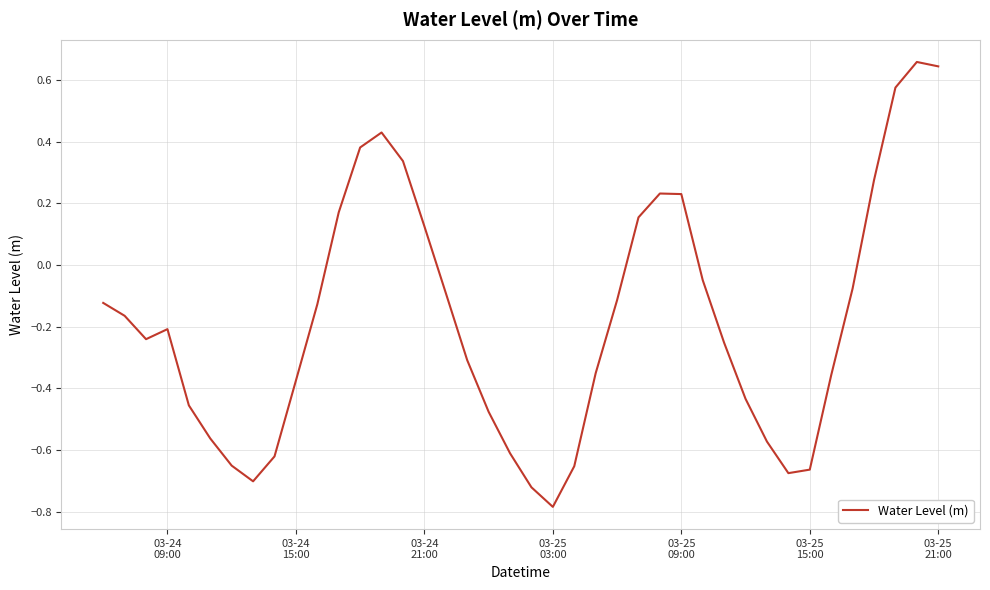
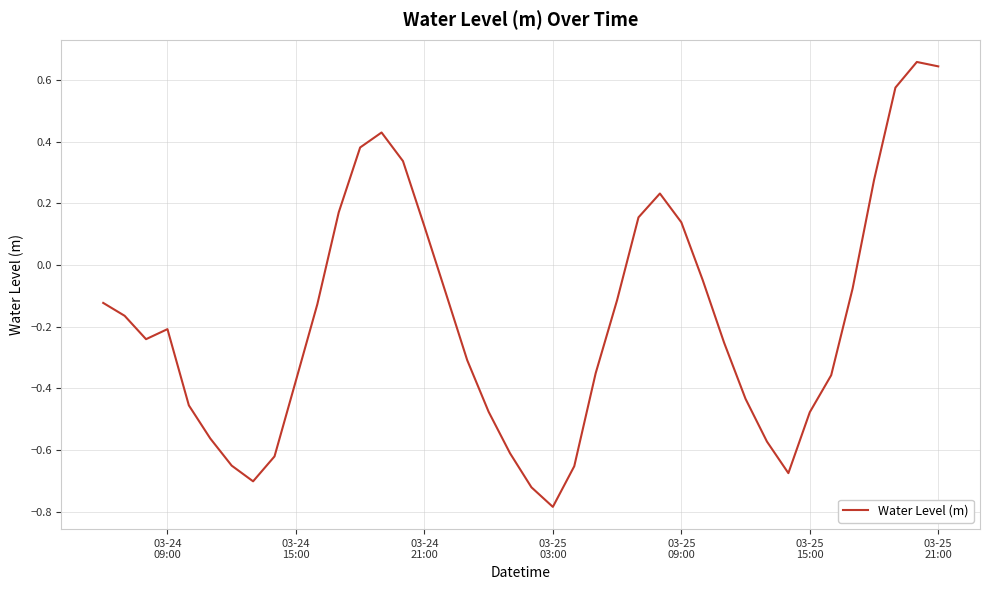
  {
    "03-24 09:00": -0.21,
    "03-24 15:00": -0.37,
    "03-24 21:00": 0.13,
    "03-25 03:00": -0.78,
-   "03-25 09:00": 0.23,
-   "03-25 15:00": -0.66,
+   "03-25 09:00": 0.14,
+   "03-25 15:00": -0.48,
    "03-25 21:00": 0.64
  }
